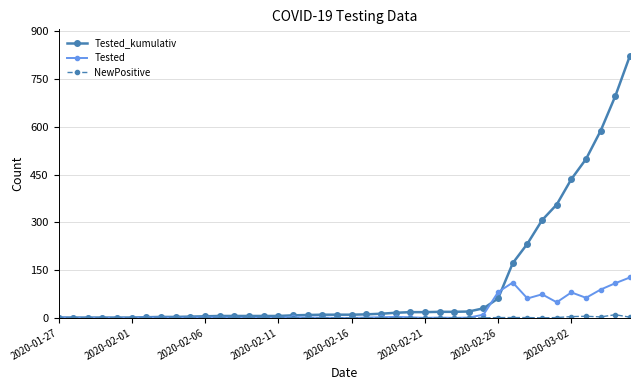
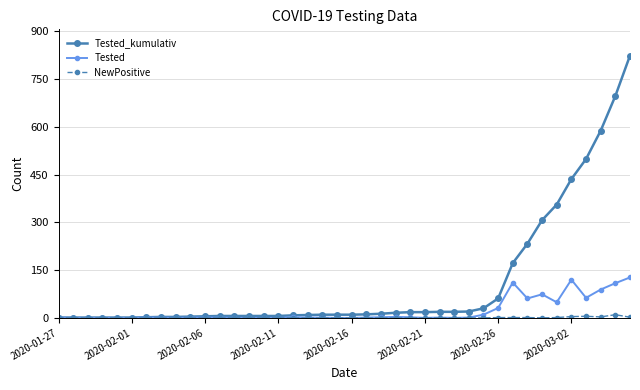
  {
    "Tested": {
-     "2020-02-26": 80,
-     "2020-03-02": 80
+     "2020-02-26": 30,
+     "2020-03-02": 120
    }
  }
